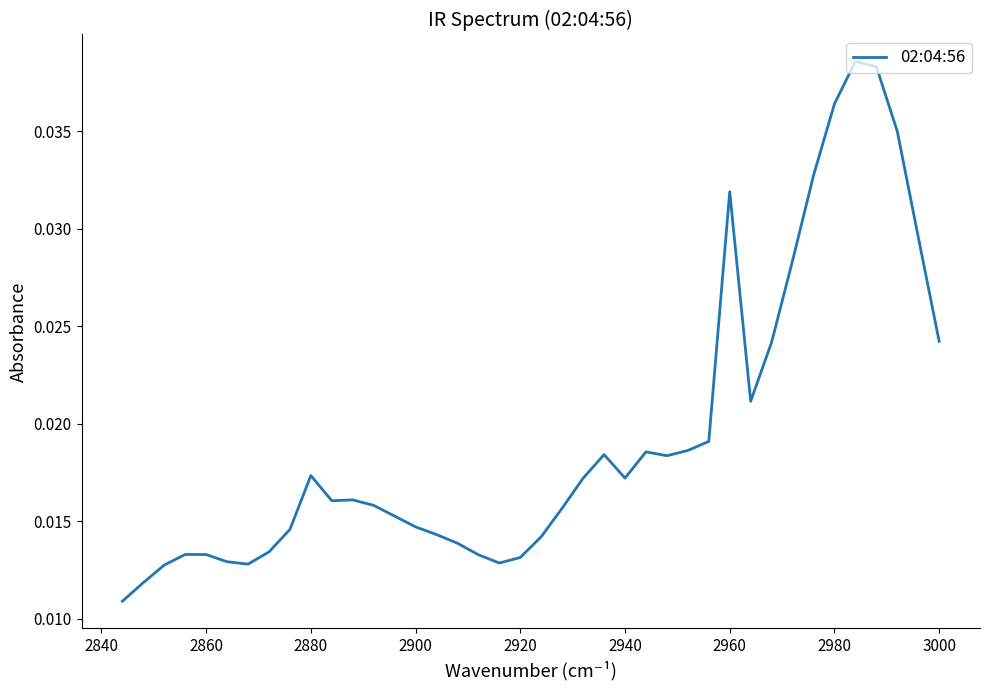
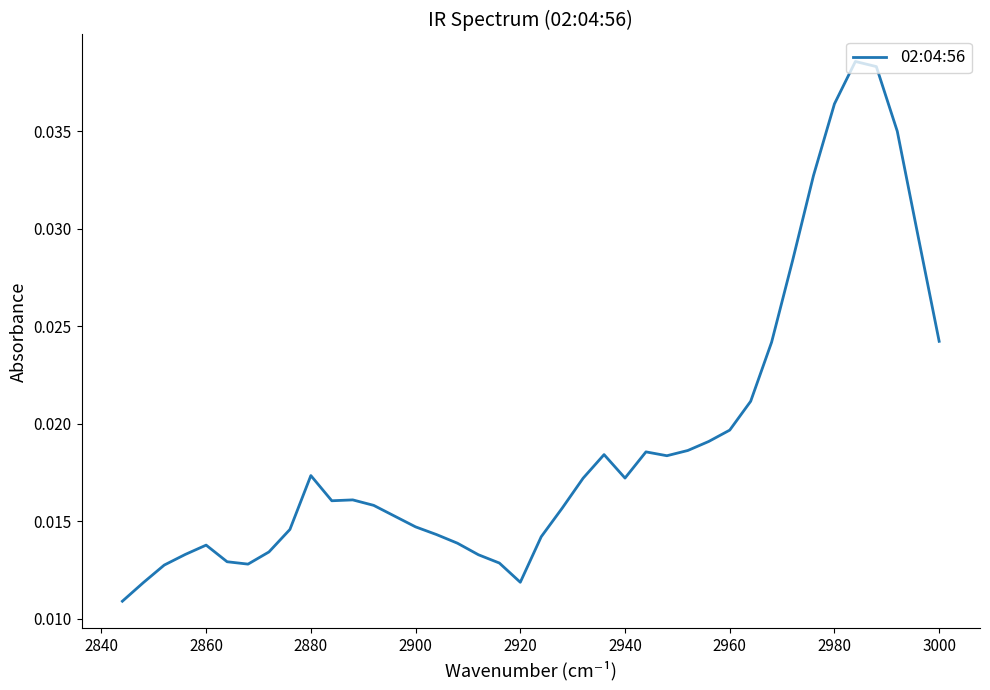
  {
-   "2860": 0.0133,
+   "2860": 0.0138,
    "2880": 0.0173,
    "2900": 0.0147,
-   "2920": 0.0131,
+   "2920": 0.0119,
    "2940": 0.0172,
-   "2960": 0.0319,
+   "2960": 0.0197,
    "2980": 0.0364,
    "3000": 0.0242
  }
